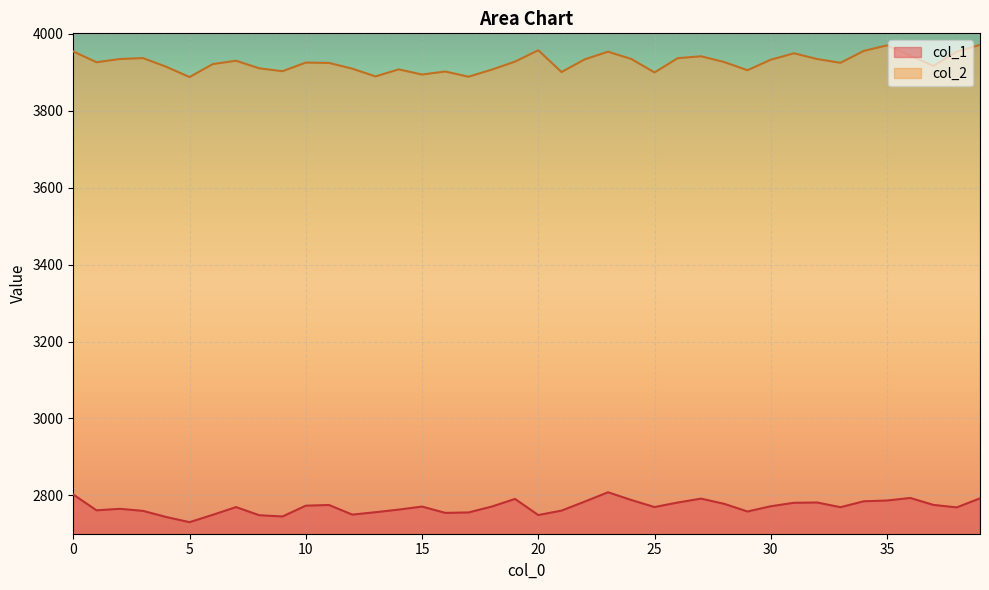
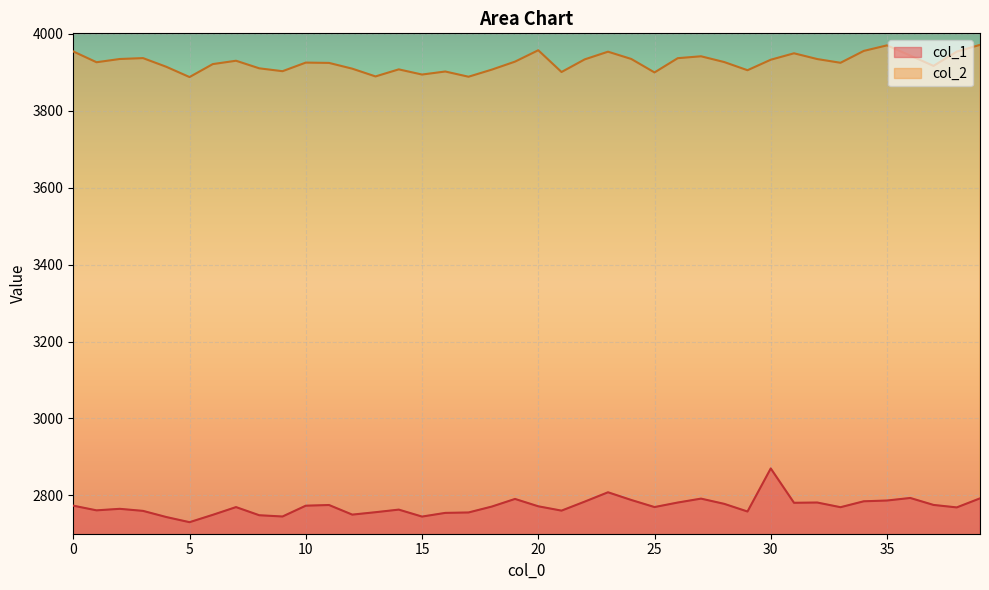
  {
    "col_1": {
-     "0": 2800,
+     "0": 2770,
      "5": 2730,
      "10": 2770,
-     "15": 2770,
-     "20": 2750,
+     "15": 2740,
+     "20": 2770,
      "25": 2770,
-     "30": 2770,
+     "30": 2870,
      "35": 2790
    },
    "col_2": {
      "0": 3950,
      "5": 3890,
      "10": 3930,
      "15": 3890,
      "20": 3960,
      "25": 3900,
      "30": 3930,
      "35": 3970
    }
  }
